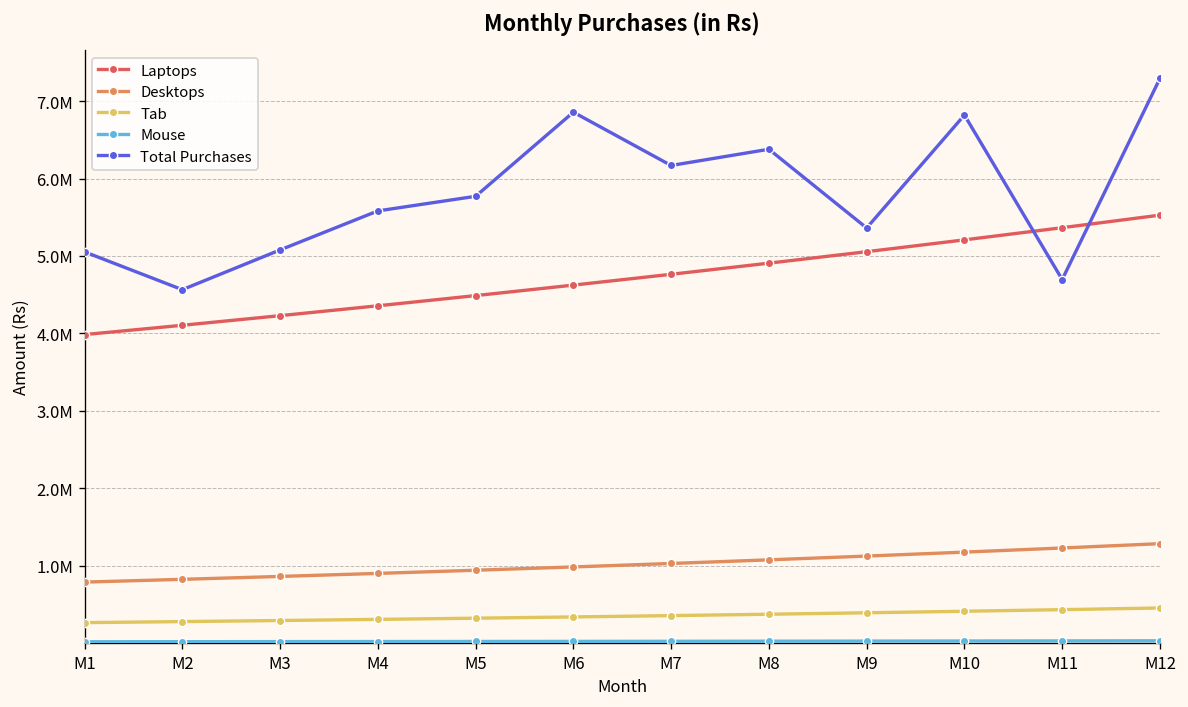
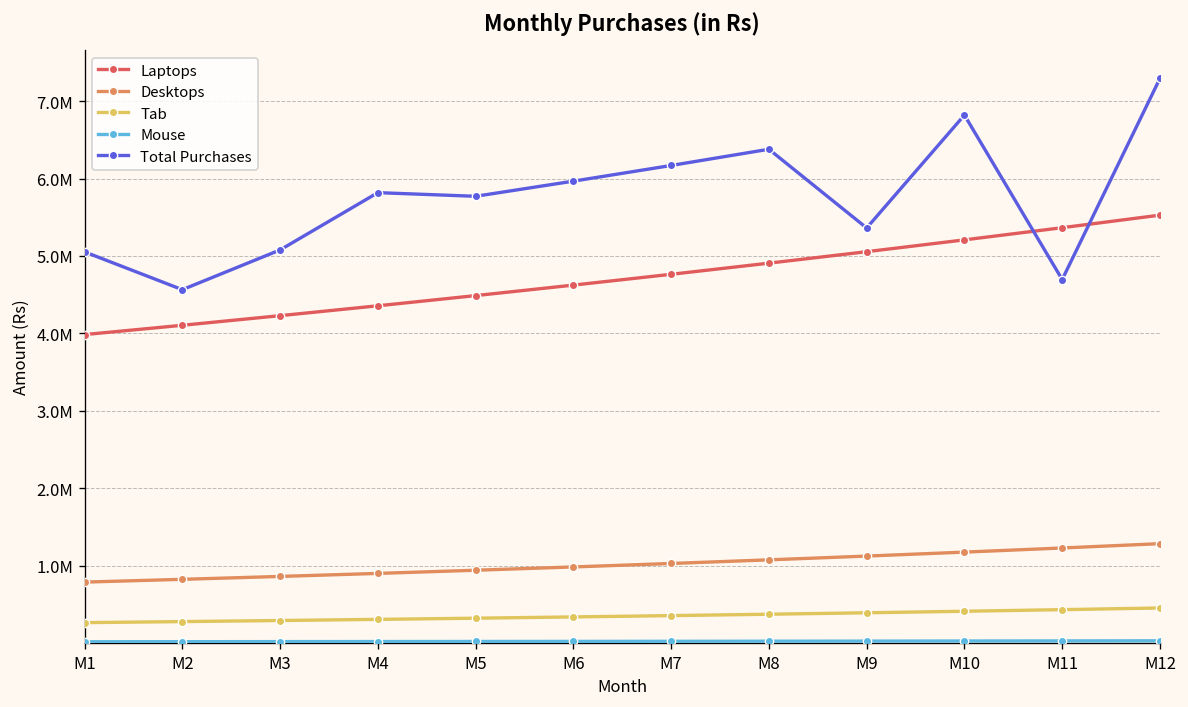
  {
    "Mouse": {
      "M1": 0,
      "M2": 0,
      "M3": 0,
      "M4": 0,
      "M5": 0,
      "M6": 0,
      "M7": 0,
      "M8": 0,
      "M9": 0,
      "M10": 0,
      "M11": 0,
      "M12": 0
    },
    "Total Purchases": {
      "M1": 5100000,
      "M2": 4600000,
      "M3": 5100000,
-     "M4": 5600000,
+     "M4": 5800000,
      "M5": 5800000,
-     "M6": 6900000,
+     "M6": 6000000,
      "M7": 6200000,
      "M8": 6400000,
      "M9": 5400000,
      "M10": 6800000,
      "M11": 4700000,
      "M12": 7300000
    }
  }
